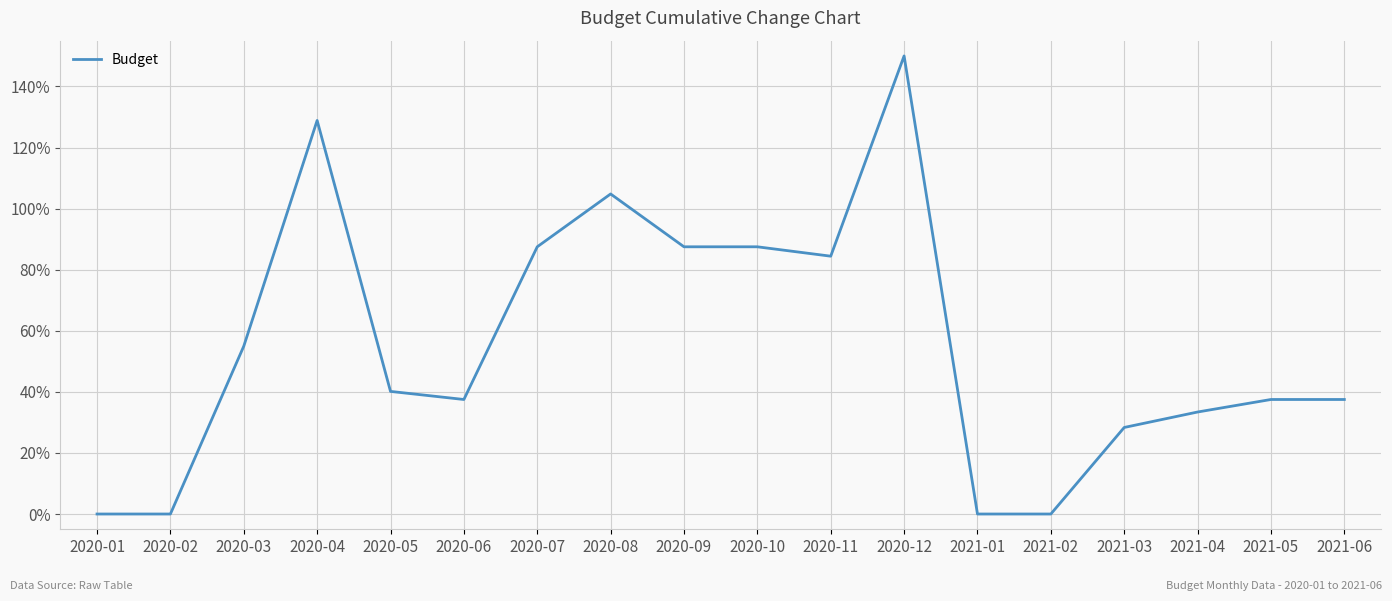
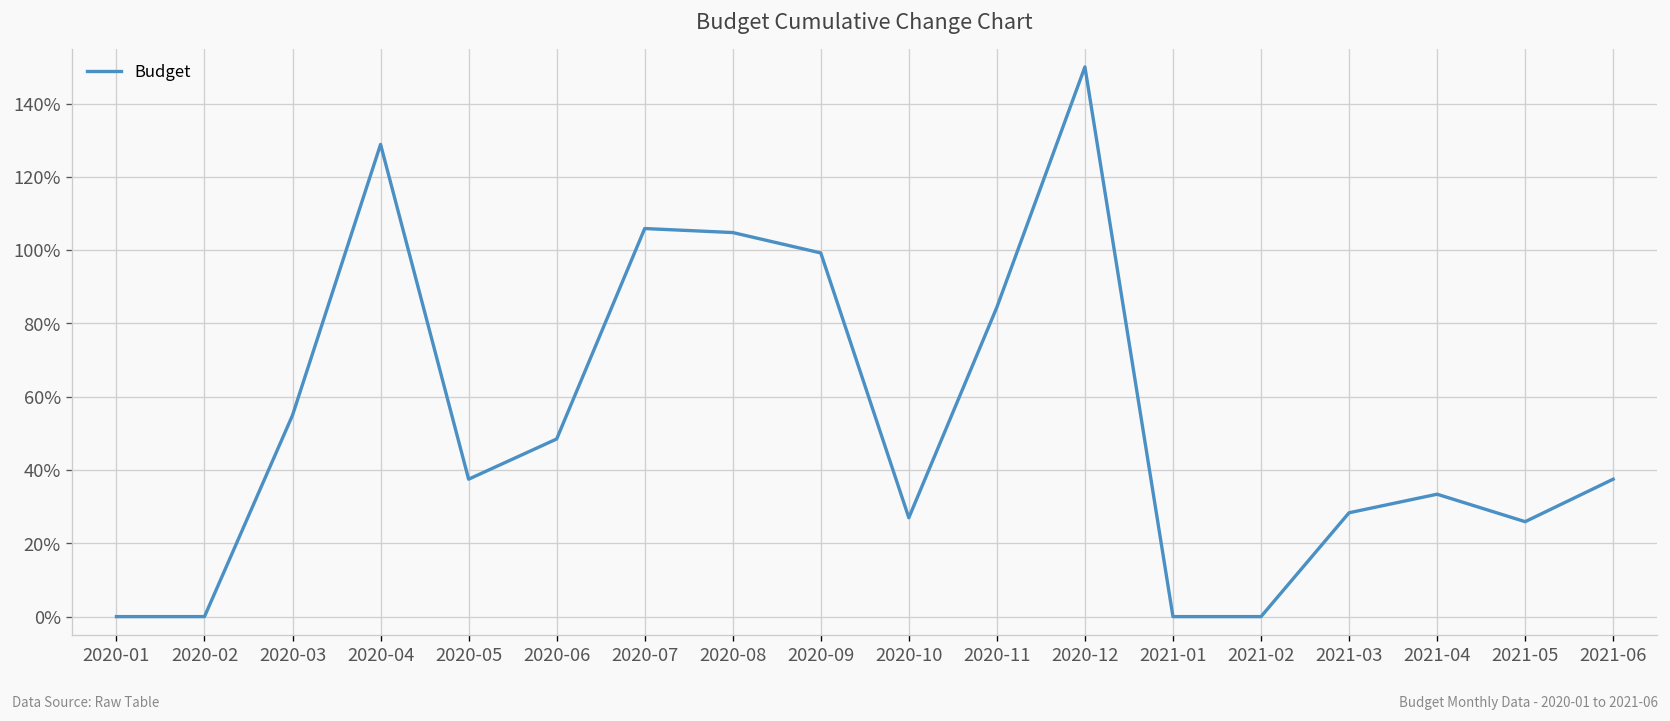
  {
    "2020-01": "0%",
    "2020-02": "0%",
    "2020-03": "55%",
    "2020-04": "129%",
-   "2020-05": "40%",
-   "2020-06": "38%",
-   "2020-07": "88%",
+   "2020-05": "38%",
+   "2020-06": "48%",
+   "2020-07": "106%",
    "2020-08": "105%",
-   "2020-09": "88%",
-   "2020-10": "88%",
+   "2020-09": "99%",
+   "2020-10": "27%",
    "2020-11": "84%",
    "2020-12": "150%",
    "2021-01": "0%",
    "2021-02": "0%",
    "2021-03": "28%",
    "2021-04": "33%",
-   "2021-05": "38%",
+   "2021-05": "26%",
    "2021-06": "38%"
  }
